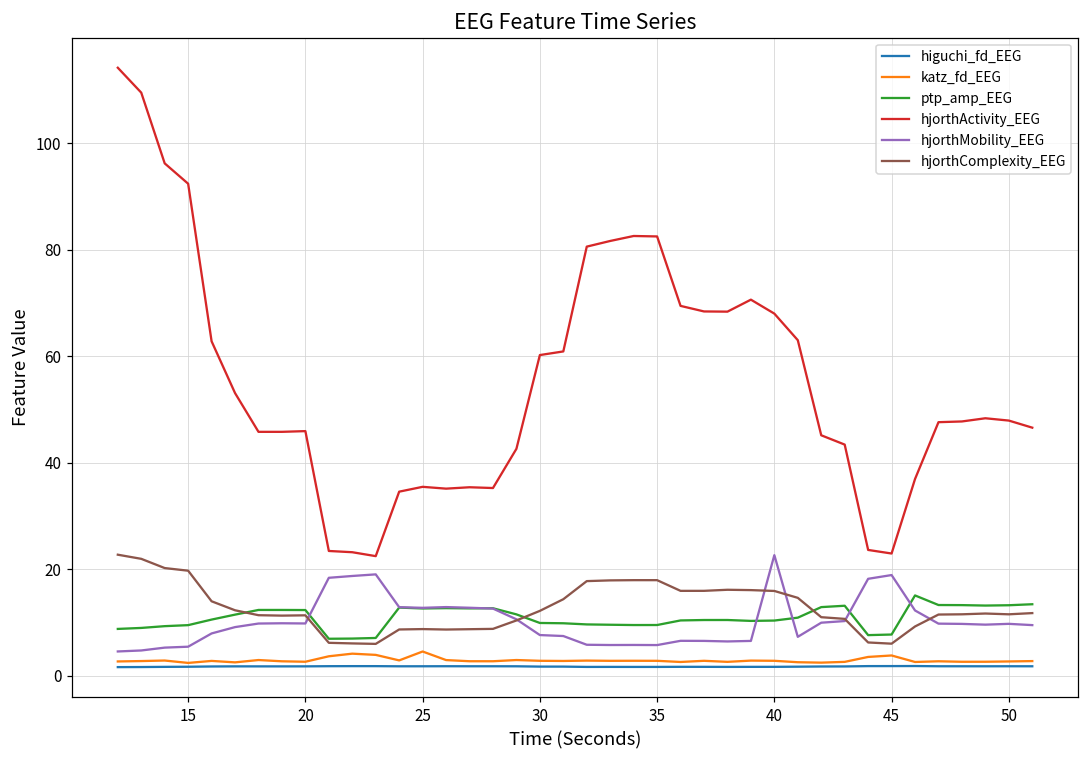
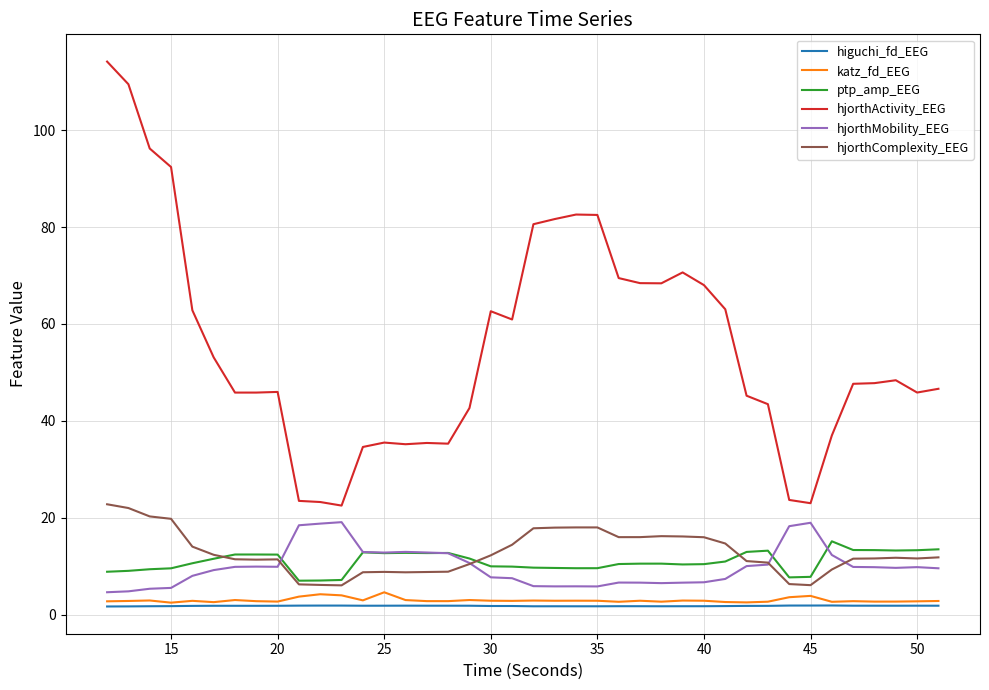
  {
    "higuchi_fd_EEG": {
      "15": 2,
      "20": 2,
      "25": 2,
      "30": 2,
      "35": 2,
      "40": 2,
      "45": 2,
      "50": 2
    },
    "katz_fd_EEG": {
      "15": 2,
      "20": 3,
      "25": 5,
      "30": 3,
      "35": 3,
      "40": 3,
      "45": 4,
      "50": 3
    },
    "ptp_amp_EEG": {
      "15": 10,
      "20": 12,
      "30": 10,
      "35": 10,
      "40": 10,
      "45": 8,
      "50": 13
    },
    "hjorthActivity_EEG": {
      "15": 92,
      "20": 46,
      "25": 35,
-     "30": 60,
+     "30": 63,
      "35": 82,
      "40": 68,
      "45": 23,
-     "50": 48
+     "50": 46
    },
    "hjorthMobility_EEG": {
      "15": 5,
      "20": 10,
      "30": 8,
      "35": 6,
-     "40": 23,
+     "40": 7,
      "45": 19,
      "50": 10
    },
    "hjorthComplexity_EEG": {
      "15": 20,
      "20": 11,
      "25": 9,
      "30": 12,
      "35": 18,
      "40": 16,
      "45": 6,
      "50": 12
    }
  }
